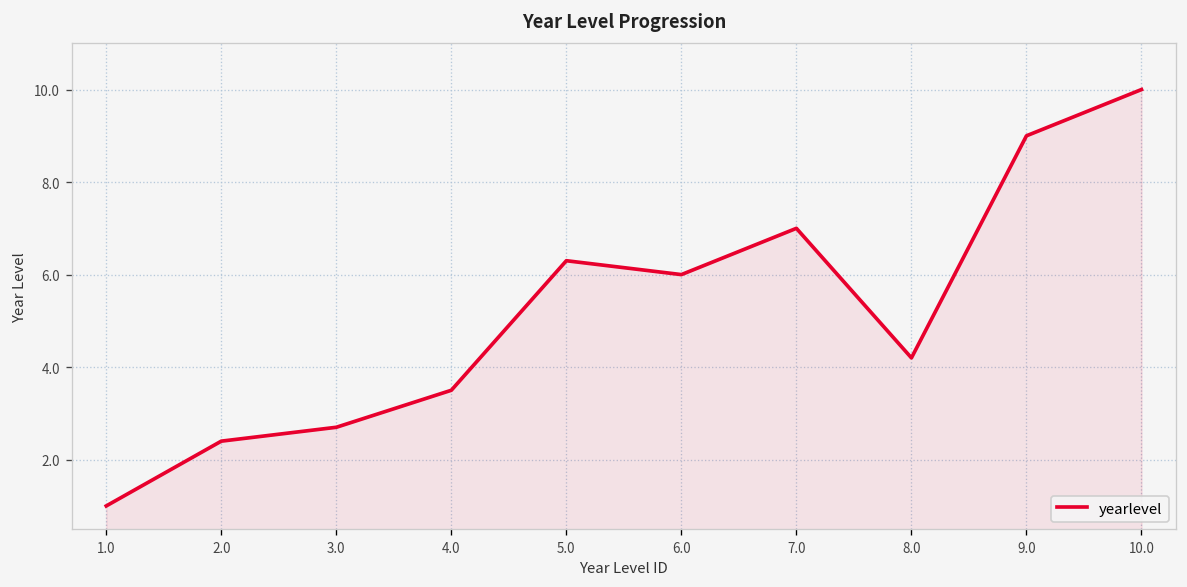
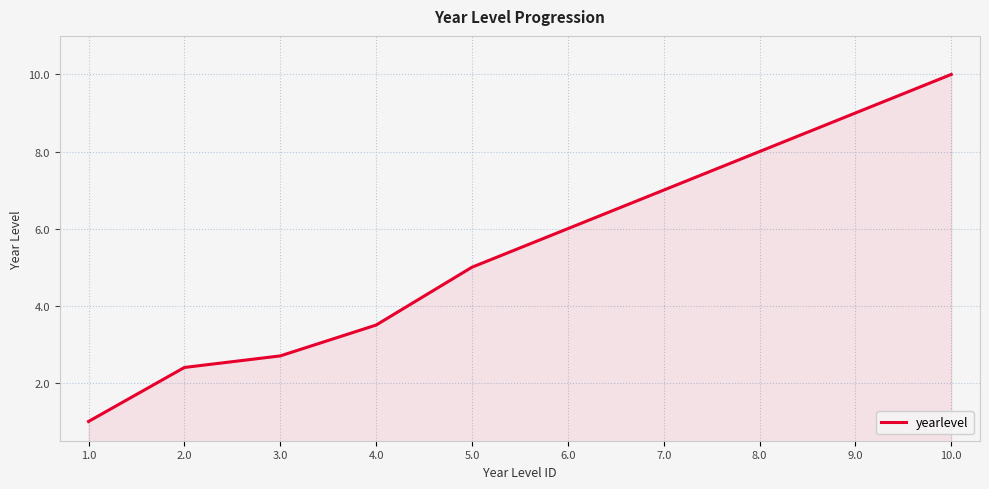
  {
    "1.0": 1.0,
    "2.0": 2.4,
    "3.0": 2.7,
    "4.0": 3.5,
-   "5.0": 6.3,
+   "5.0": 5.0,
    "6.0": 6.0,
    "7.0": 7.0,
-   "8.0": 4.2,
+   "8.0": 8.0,
    "9.0": 9.0,
    "10.0": 10.0
  }
